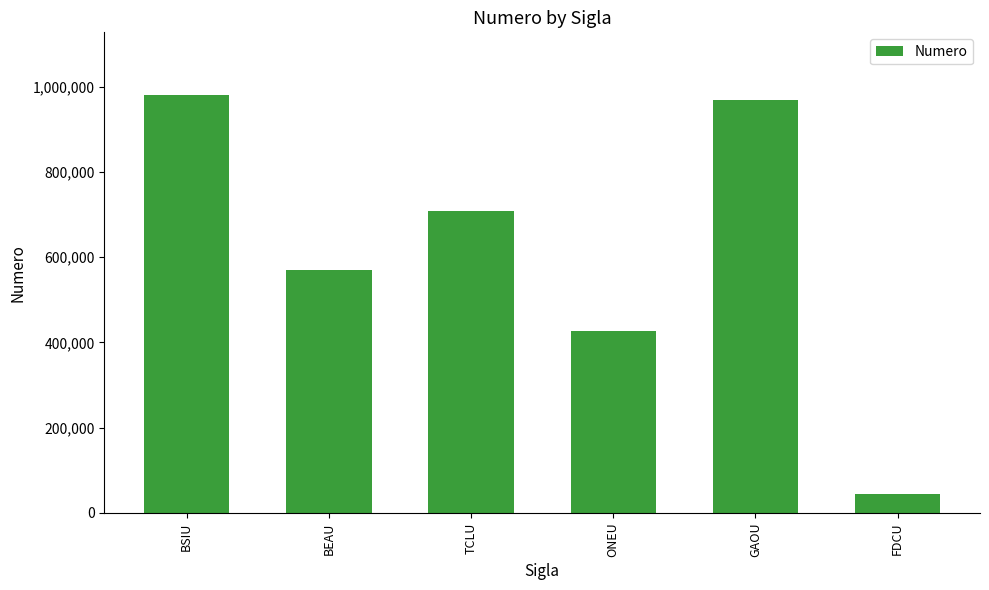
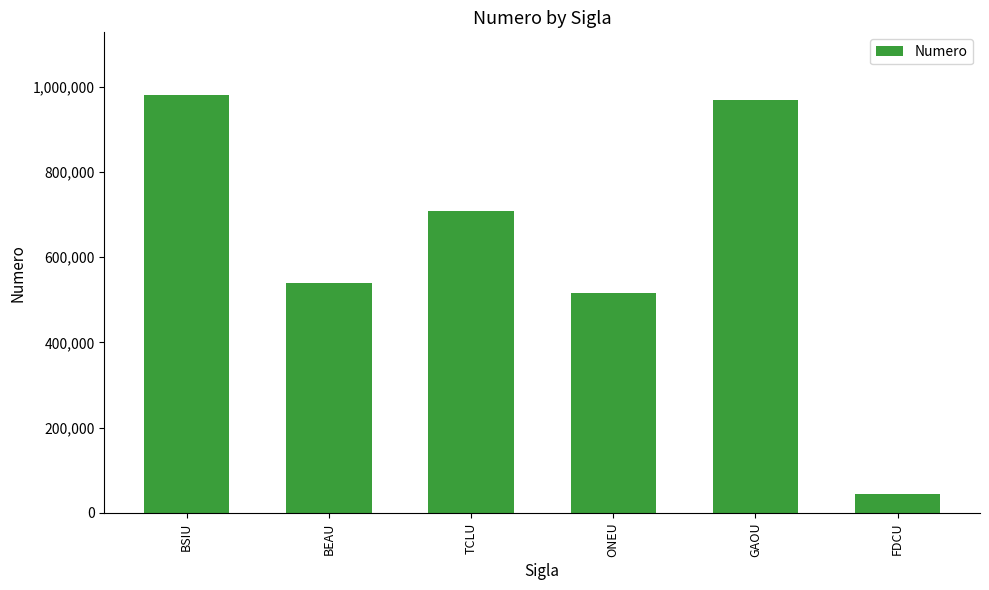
  {
    "BSIU": "980,000",
-   "BEAU": "570,000",
+   "BEAU": "540,000",
    "TCLU": "710,000",
-   "ONEU": "430,000",
+   "ONEU": "520,000",
    "GAOU": "970,000",
    "FDCU": "50,000"
  }
